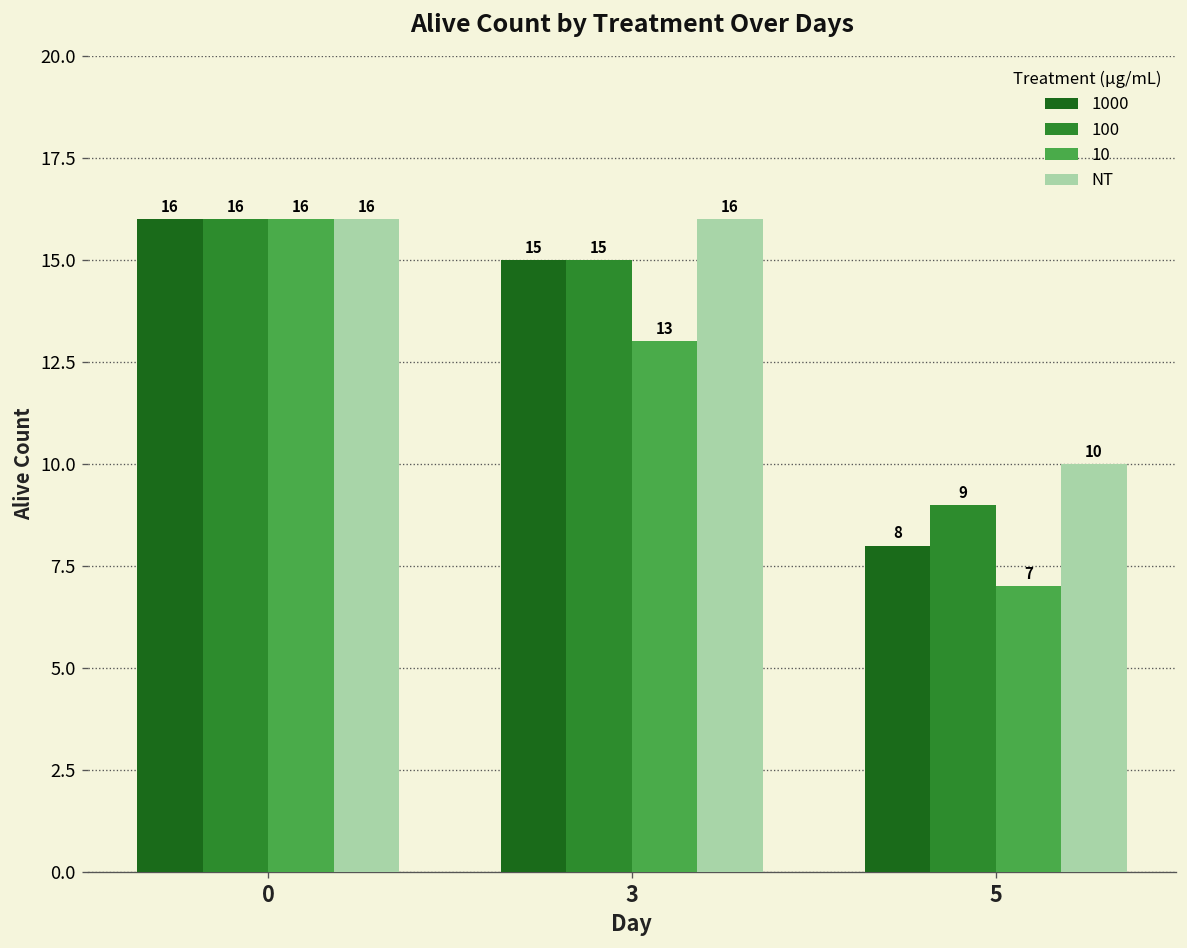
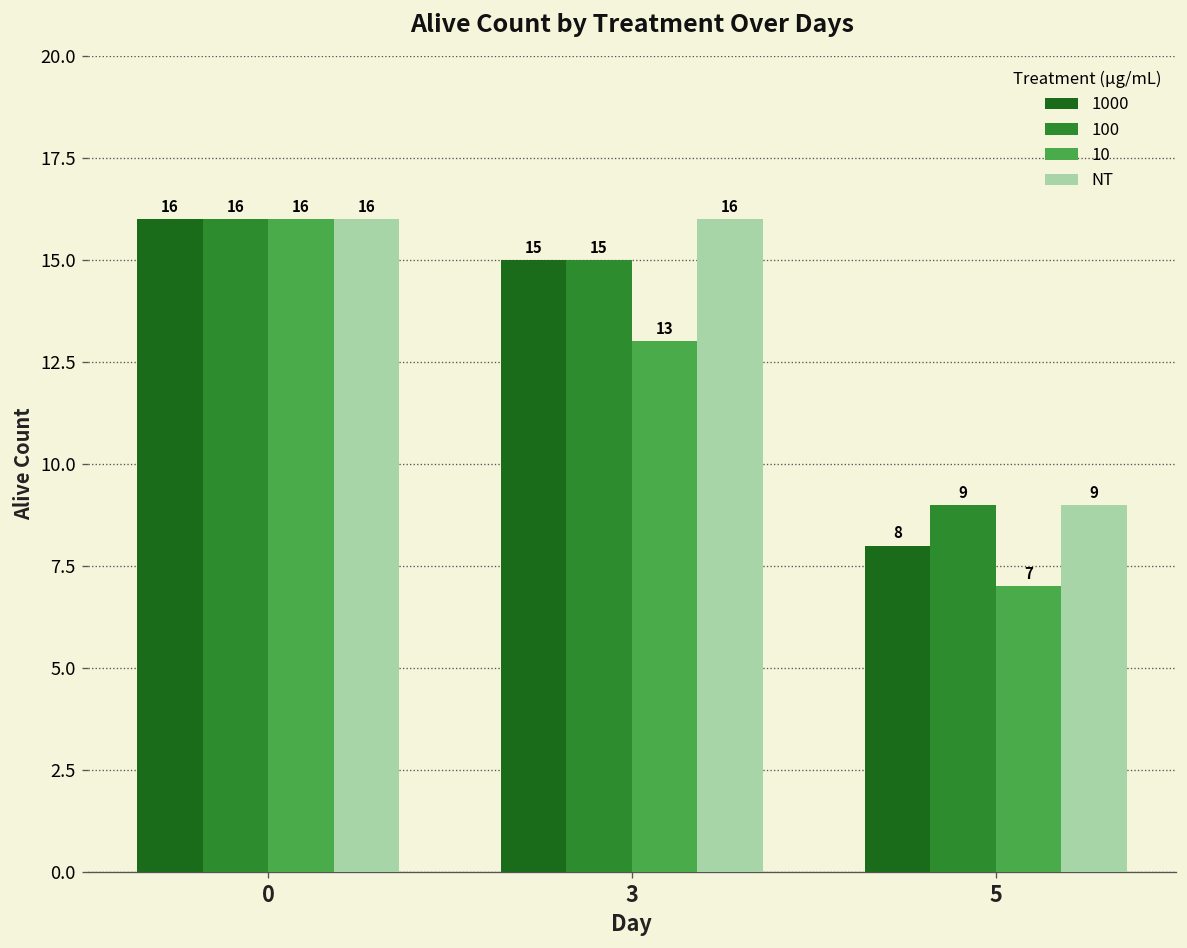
  {
    "NT": {
      "0": 16,
      "3": 16,
-     "5": 10
+     "5": 9
    }
  }
